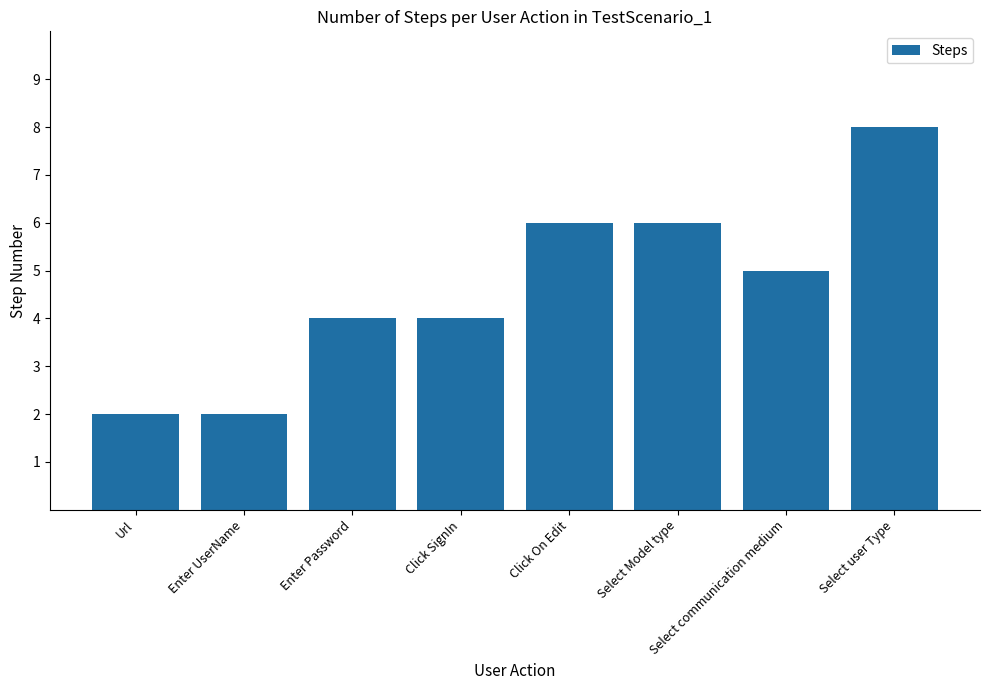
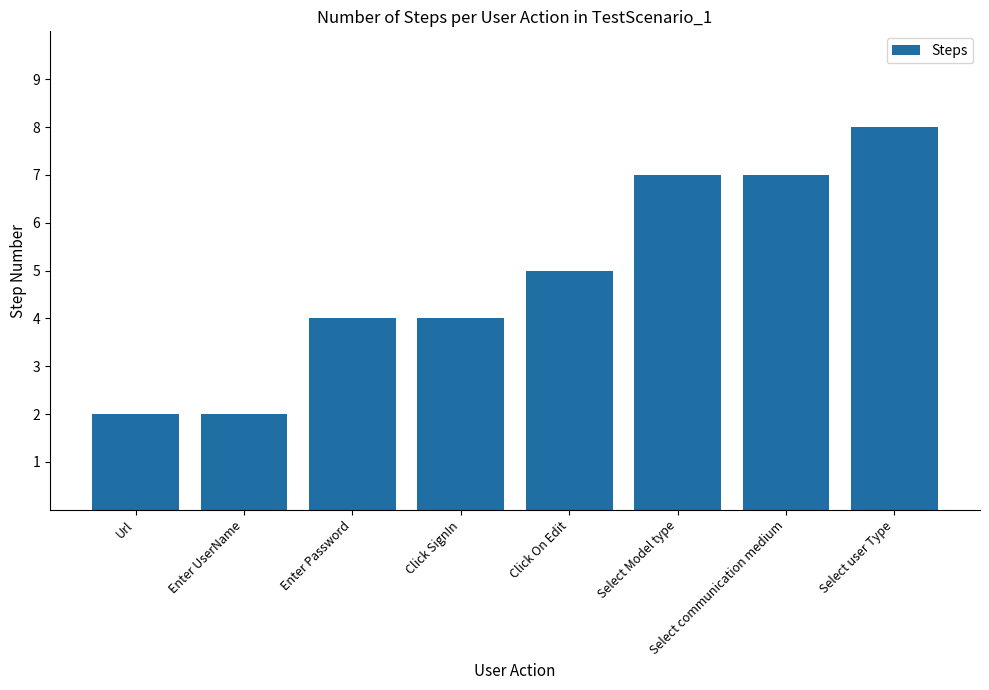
  {
    "Url": 2,
    "Enter UserName": 2,
    "Enter Password": 4,
    "Click SignIn": 4,
-   "Click On Edit": 6,
-   "Select Model type": 6,
-   "Select communication medium": 5,
+   "Click On Edit": 5,
+   "Select Model type": 7,
+   "Select communication medium": 7,
    "Select user Type": 8
  }
